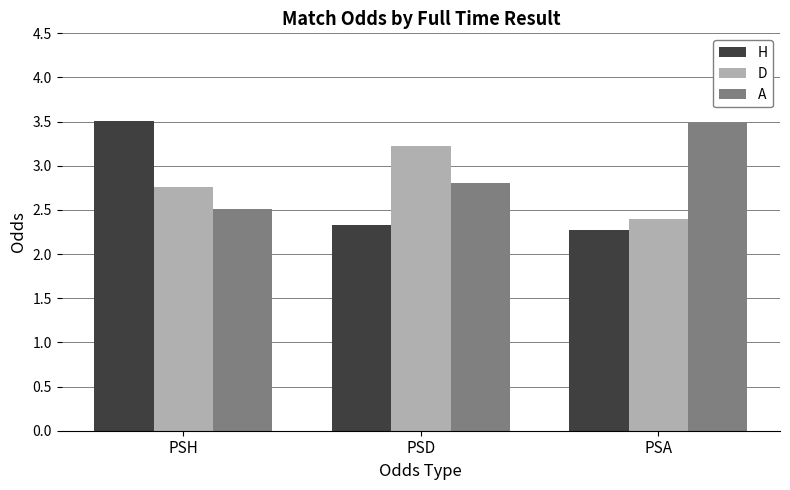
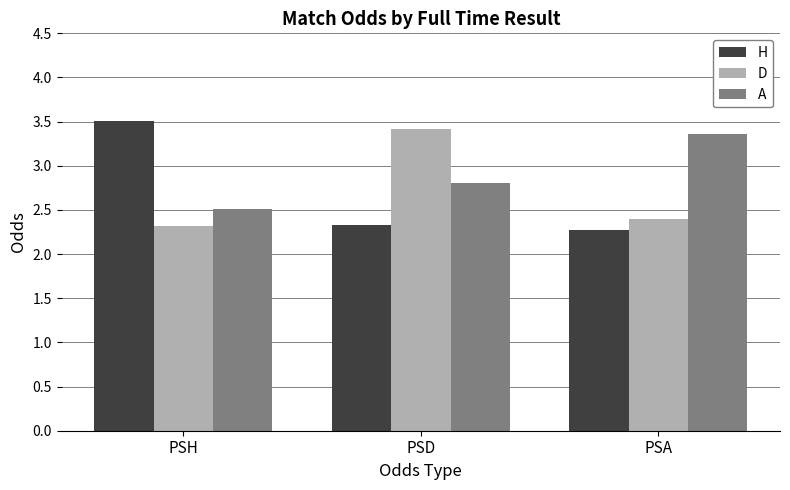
  {
    "H": {
      "PSH": 3.5,
      "PSD": 2.3,
      "PSA": 2.3
    },
    "D": {
-     "PSH": 2.8,
-     "PSD": 3.2,
+     "PSH": 2.3,
+     "PSD": 3.4,
      "PSA": 2.4
    },
    "A": {
      "PSH": 2.5,
      "PSD": 2.8,
-     "PSA": 3.5
+     "PSA": 3.4
    }
  }
